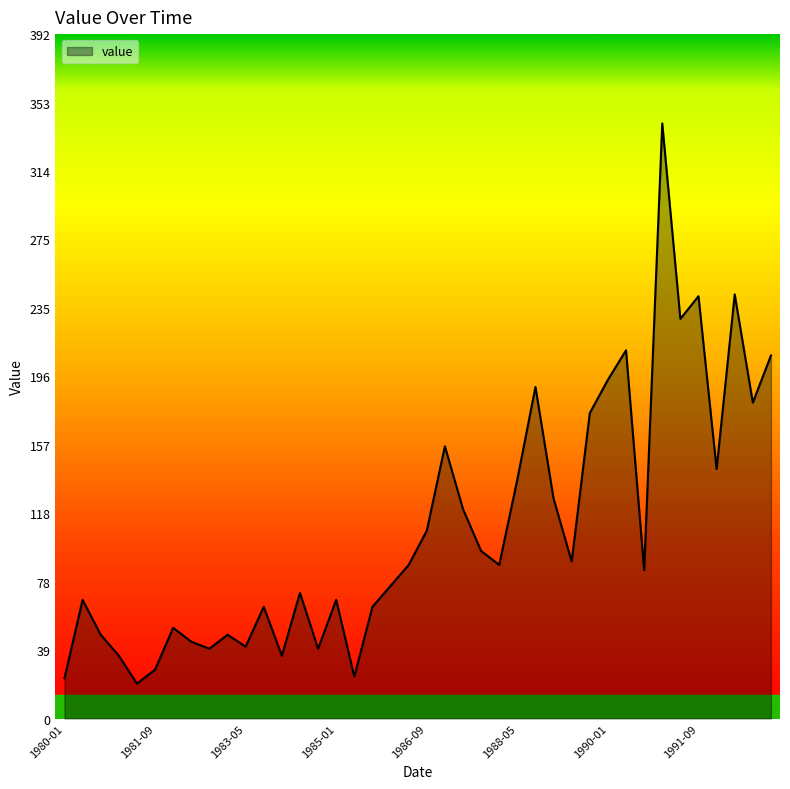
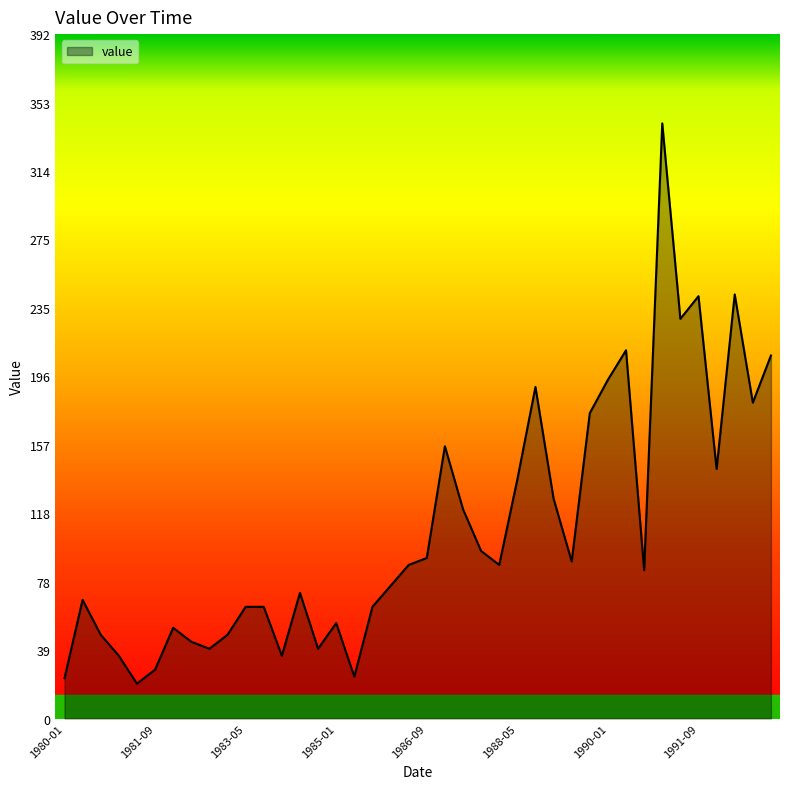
  {
    "1980-01": 23,
    "1981-09": 28,
-   "1983-05": 41,
-   "1985-01": 68,
-   "1986-09": 108,
+   "1983-05": 64,
+   "1985-01": 55,
+   "1986-09": 92,
    "1988-05": 137,
    "1990-01": 194,
    "1991-09": 242
  }
